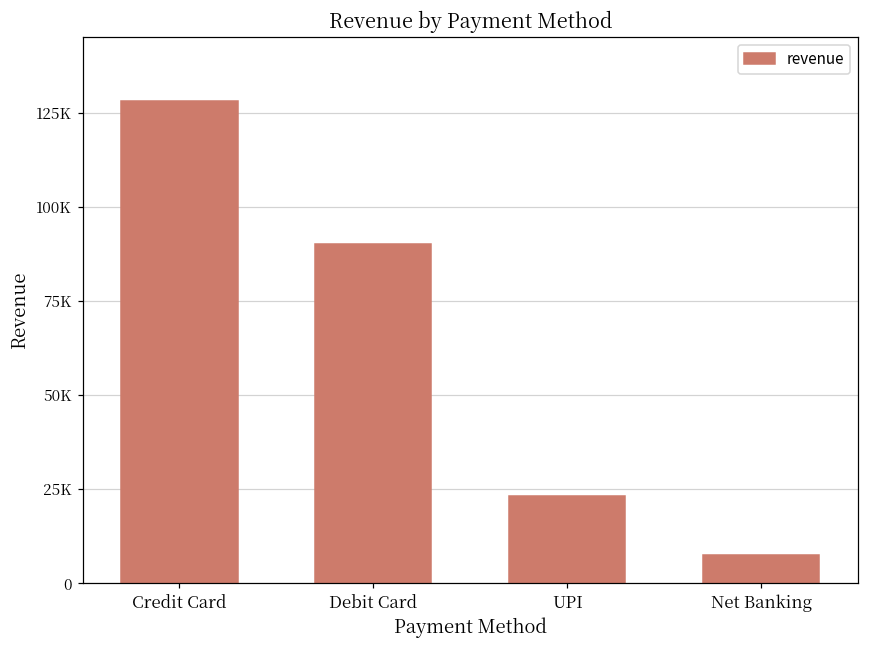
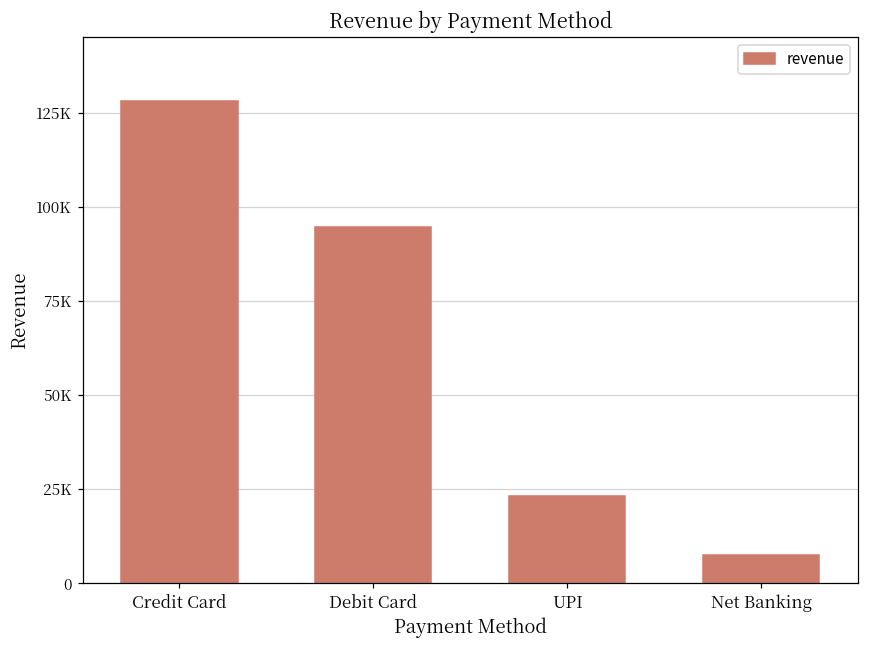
  {
    "Credit Card": 128000,
-   "Debit Card": 90000,
+   "Debit Card": 95000,
    "UPI": 23000,
    "Net Banking": 8000
  }
